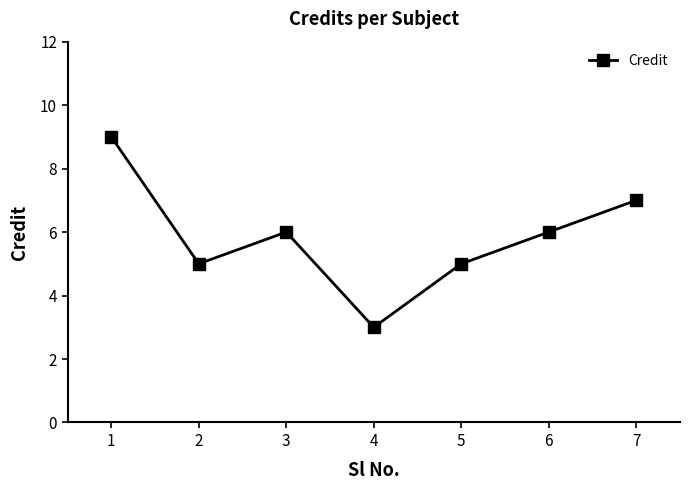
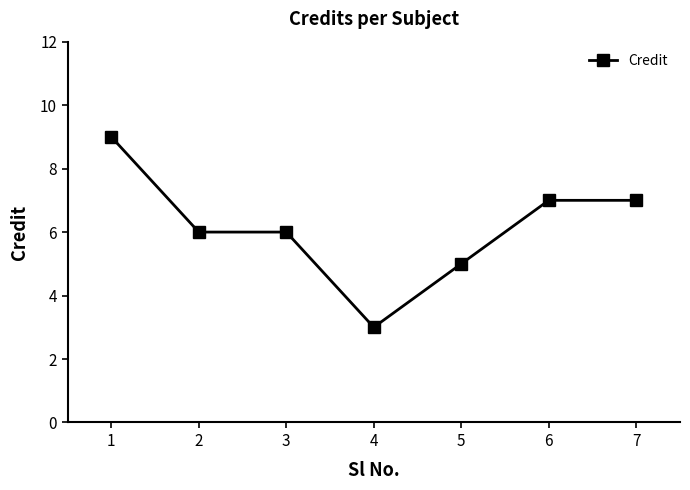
  {
    "1": 9,
-   "2": 5,
+   "2": 6,
    "3": 6,
    "4": 3,
    "5": 5,
-   "6": 6,
+   "6": 7,
    "7": 7
  }
